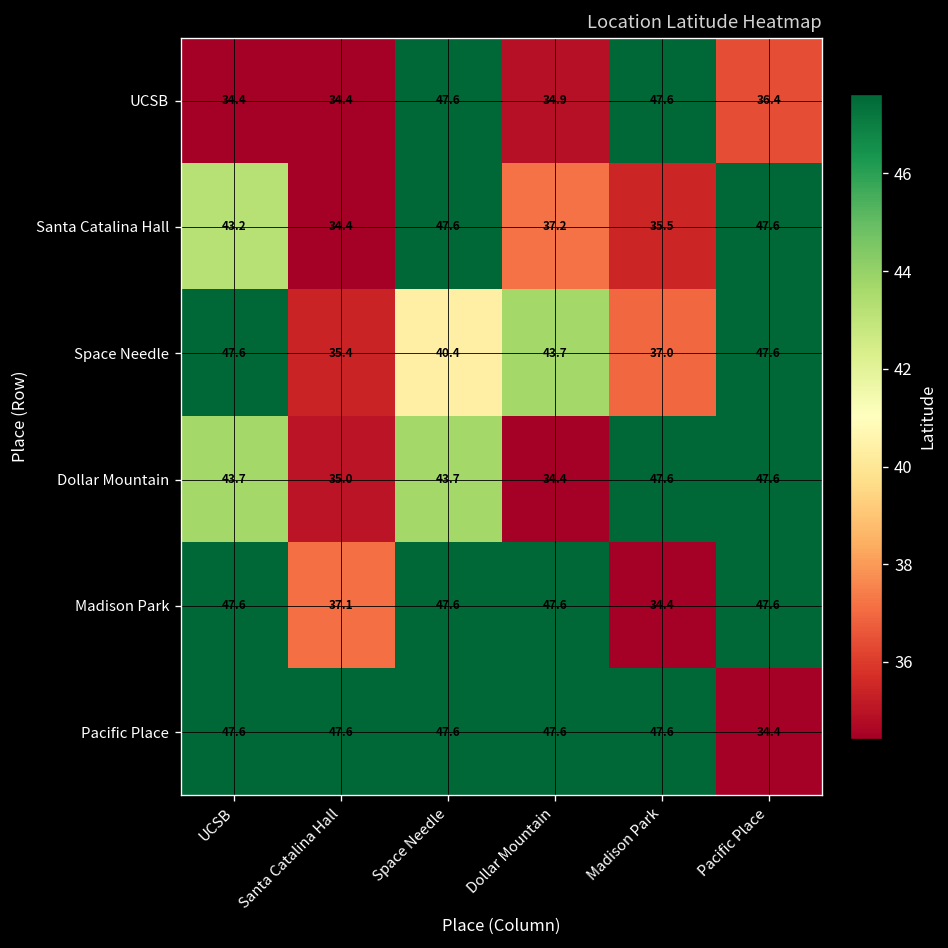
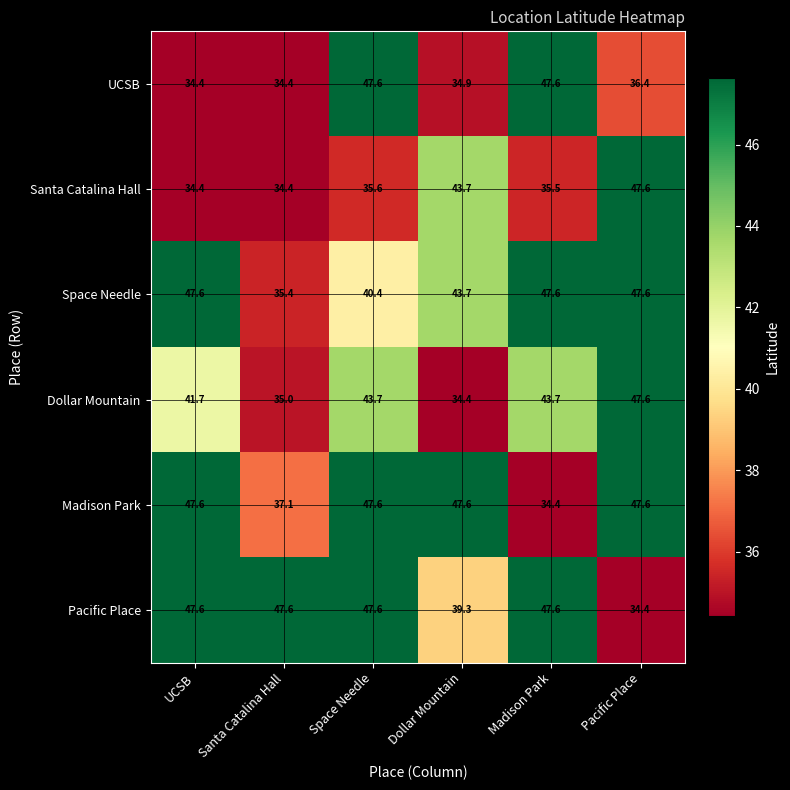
  {
    "UCSB": {
      "UCSB": 34.4,
      "Santa Catalina Hall": 34.4,
      "Space Needle": 47.6,
      "Dollar Mountain": 34.9,
      "Madison Park": 47.6,
      "Pacific Place": 36.4
    },
    "Santa Catalina Hall": {
-     "UCSB": 43.2,
+     "UCSB": 34.4,
      "Santa Catalina Hall": 34.4,
-     "Space Needle": 47.6,
-     "Dollar Mountain": 37.2,
+     "Space Needle": 35.6,
+     "Dollar Mountain": 43.7,
      "Madison Park": 35.5,
      "Pacific Place": 47.6
    },
    "Space Needle": {
      "UCSB": 47.6,
      "Santa Catalina Hall": 35.4,
      "Space Needle": 40.4,
      "Dollar Mountain": 43.7,
-     "Madison Park": 37.0,
+     "Madison Park": 47.6,
      "Pacific Place": 47.6
    },
    "Dollar Mountain": {
-     "UCSB": 43.7,
+     "UCSB": 41.7,
      "Santa Catalina Hall": 35.0,
      "Space Needle": 43.7,
      "Dollar Mountain": 34.4,
-     "Madison Park": 47.6,
+     "Madison Park": 43.7,
      "Pacific Place": 47.6
    },
    "Madison Park": {
      "UCSB": 47.6,
      "Santa Catalina Hall": 37.1,
      "Space Needle": 47.6,
      "Dollar Mountain": 47.6,
      "Madison Park": 34.4,
      "Pacific Place": 47.6
    },
    "Pacific Place": {
      "UCSB": 47.6,
      "Santa Catalina Hall": 47.6,
      "Space Needle": 47.6,
-     "Dollar Mountain": 47.6,
+     "Dollar Mountain": 39.3,
      "Madison Park": 47.6,
      "Pacific Place": 34.4
    }
  }
